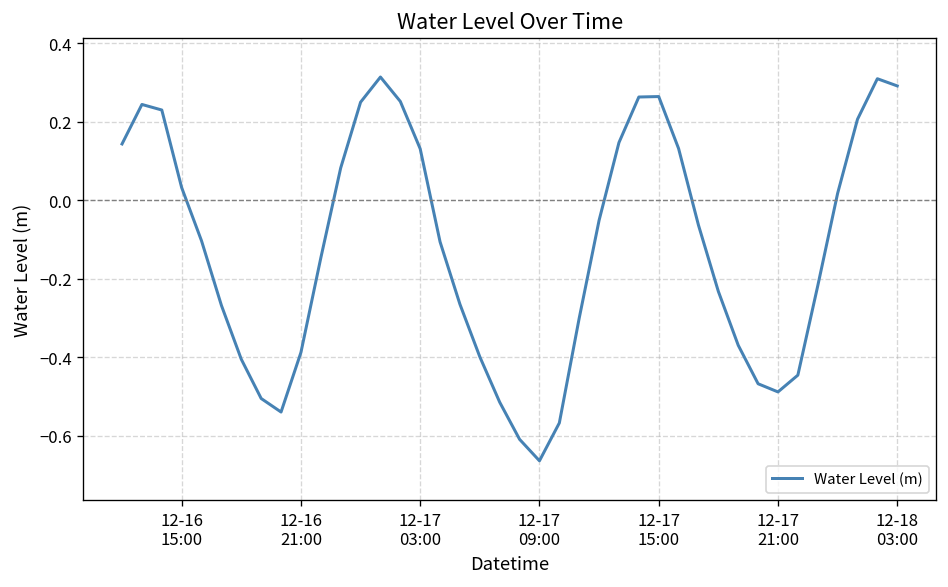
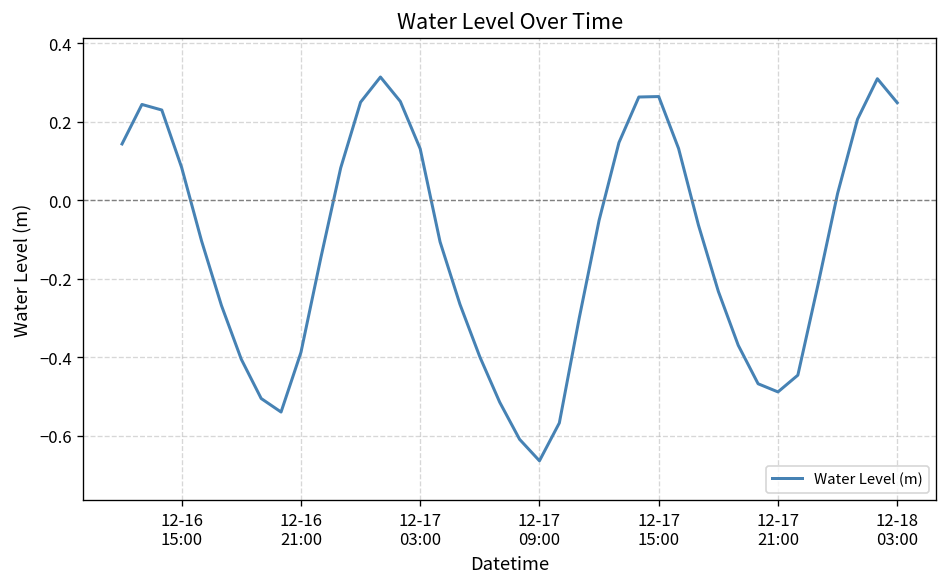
  {
-   "12-16 15:00": 0.03,
+   "12-16 15:00": 0.08,
    "12-16 21:00": -0.39,
    "12-17 03:00": 0.13,
    "12-17 09:00": -0.66,
    "12-17 15:00": 0.26,
    "12-17 21:00": -0.49,
-   "12-18 03:00": 0.29
+   "12-18 03:00": 0.25
  }
